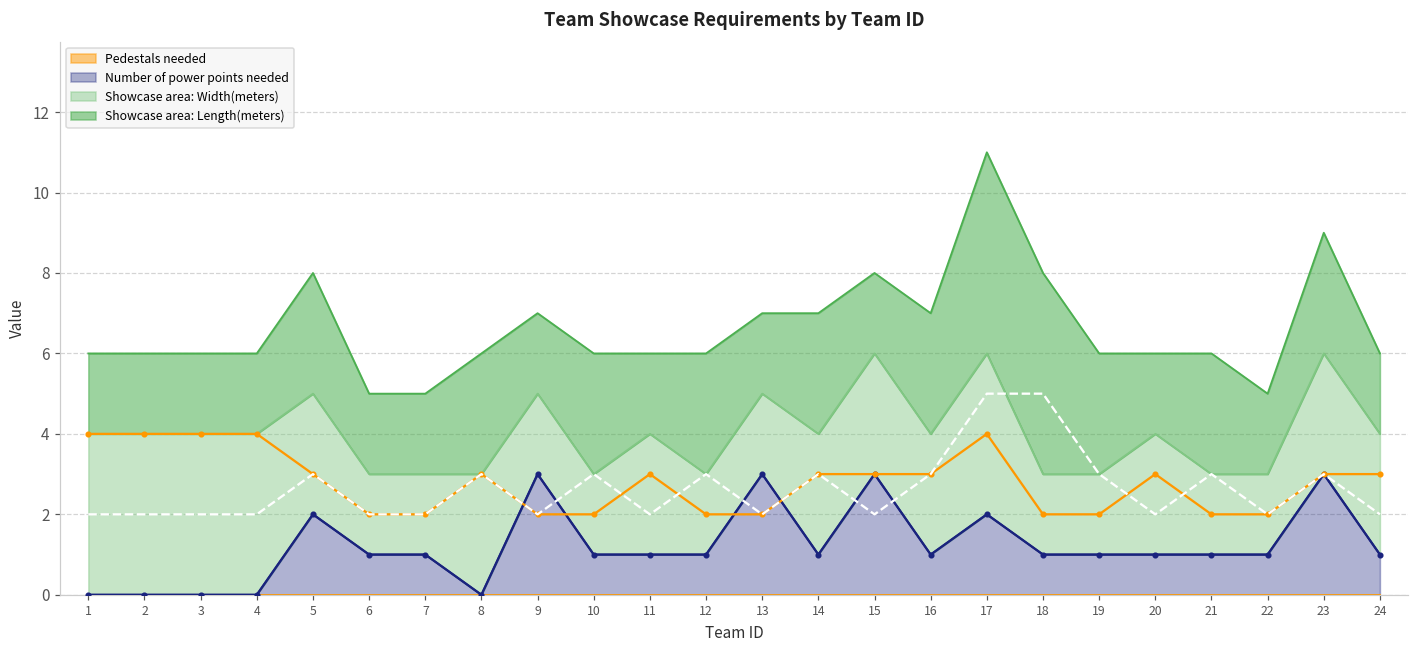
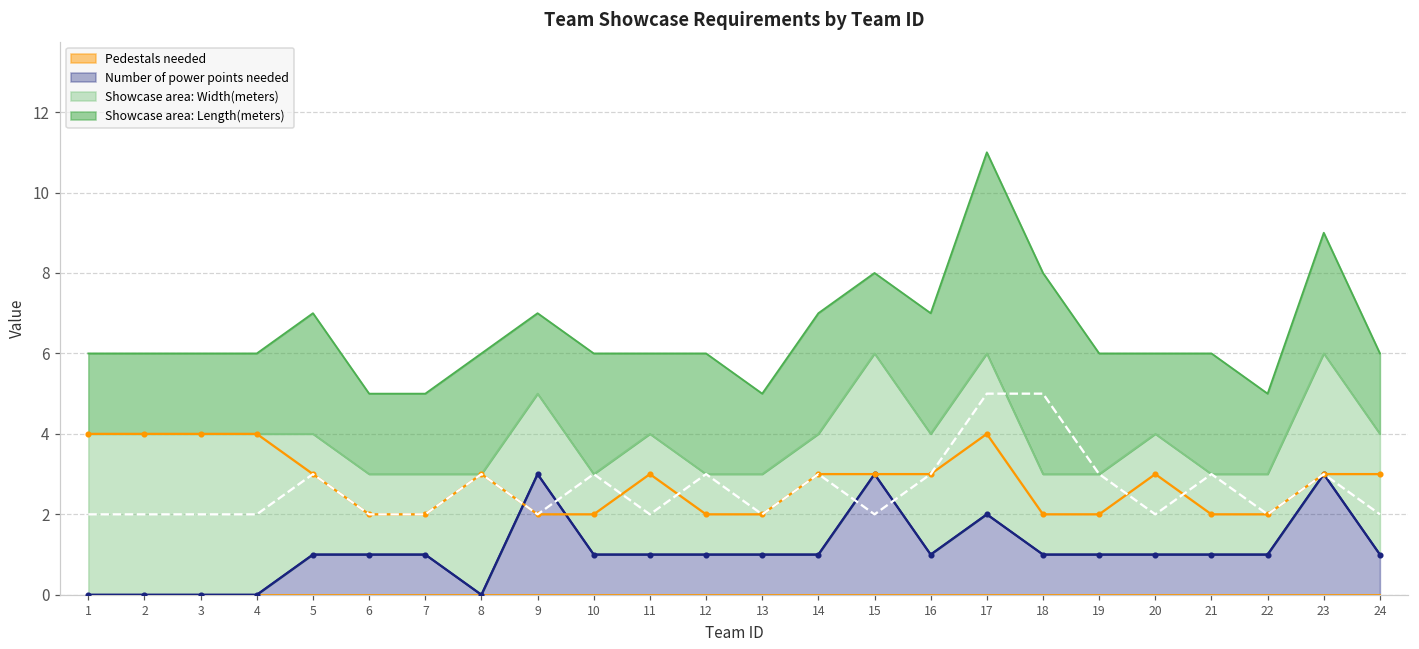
  {
    "Number of power points needed": {
-     "5": 2,
+     "5": 1,
      "6": 1,
      "7": 1,
      "9": 3,
      "10": 1,
      "11": 1,
      "12": 1,
-     "13": 3,
+     "13": 1,
      "14": 1,
      "16": 1,
      "17": 2,
      "18": 1,
      "19": 1,
      "20": 1,
      "21": 1,
      "22": 1,
      "24": 1
    },
    "Showcase area: Width(meters)": {
      "6": 3,
      "7": 3,
      "9": 5,
      "11": 4,
      "14": 4,
      "15": 6,
      "16": 4,
      "17": 6,
      "18": 3,
      "20": 4,
      "22": 3,
      "23": 6,
      "24": 4
    },
    "Showcase area: Length(meters)": {
      "1": 2,
      "2": 2,
      "3": 2,
      "4": 2,
      "5": 3,
      "6": 2,
      "7": 2,
      "8": 3,
      "9": 2,
      "10": 3,
      "11": 2,
      "12": 3,
      "13": 2,
      "14": 3,
      "15": 2,
      "16": 3,
      "17": 5,
      "18": 5,
      "19": 3,
      "20": 2,
      "21": 3,
      "22": 2,
      "23": 3,
      "24": 2
    }
  }
